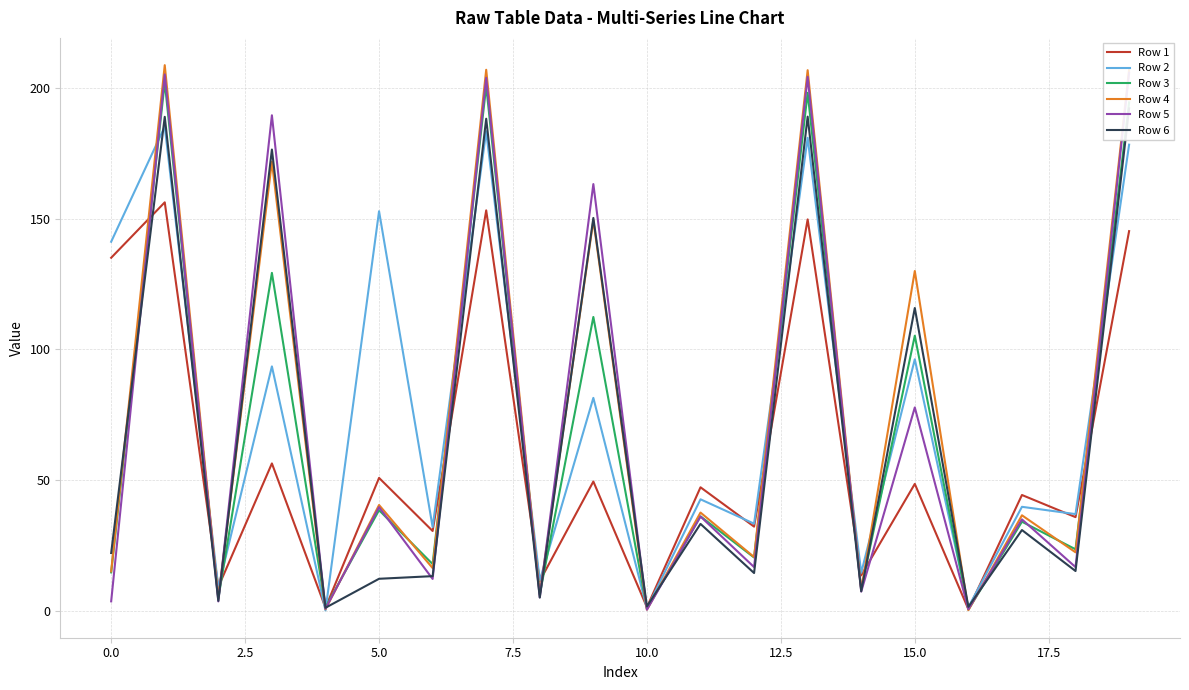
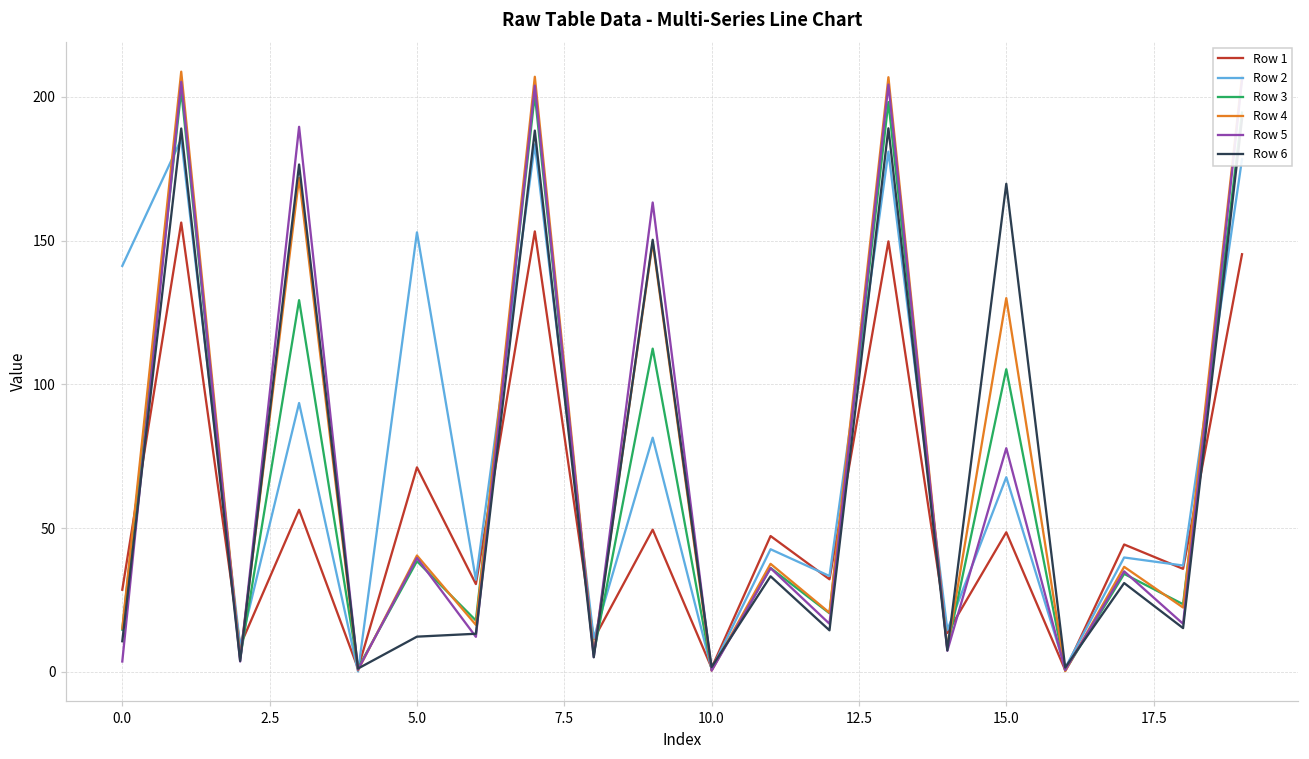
  {
    "Row 1": {
-     "0.0": 135,
-     "5.0": 51,
+     "0.0": 29,
+     "5.0": 71,
      "15.0": 49
    },
    "Row 2": {
      "0.0": 141,
      "5.0": 153,
-     "15.0": 96
+     "15.0": 68
    },
    "Row 3": {
      "5.0": 39,
      "15.0": 105
    },
    "Row 4": {
      "15.0": 130
    },
    "Row 5": {
      "0.0": 4,
      "15.0": 78
    },
    "Row 6": {
-     "0.0": 22,
+     "0.0": 11,
      "5.0": 12,
-     "15.0": 116
+     "15.0": 170
    }
  }
